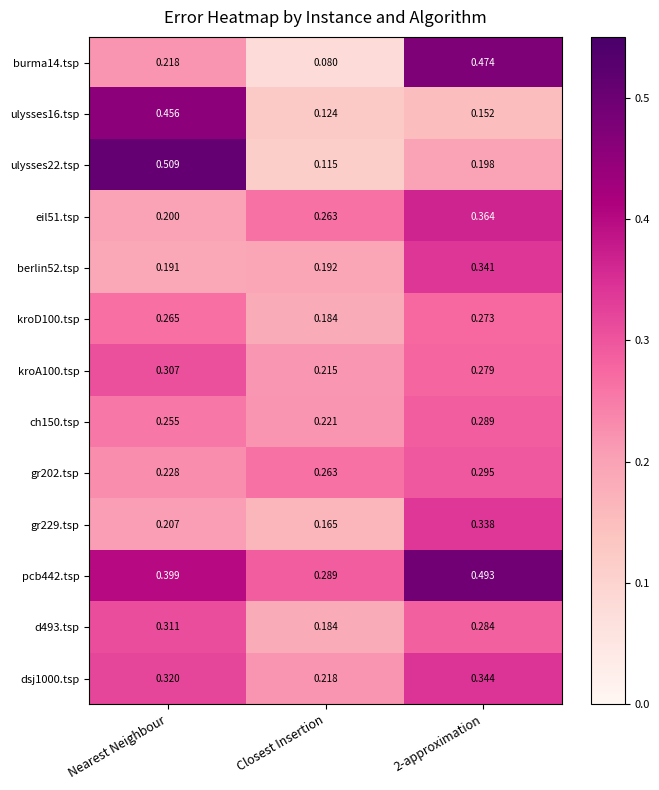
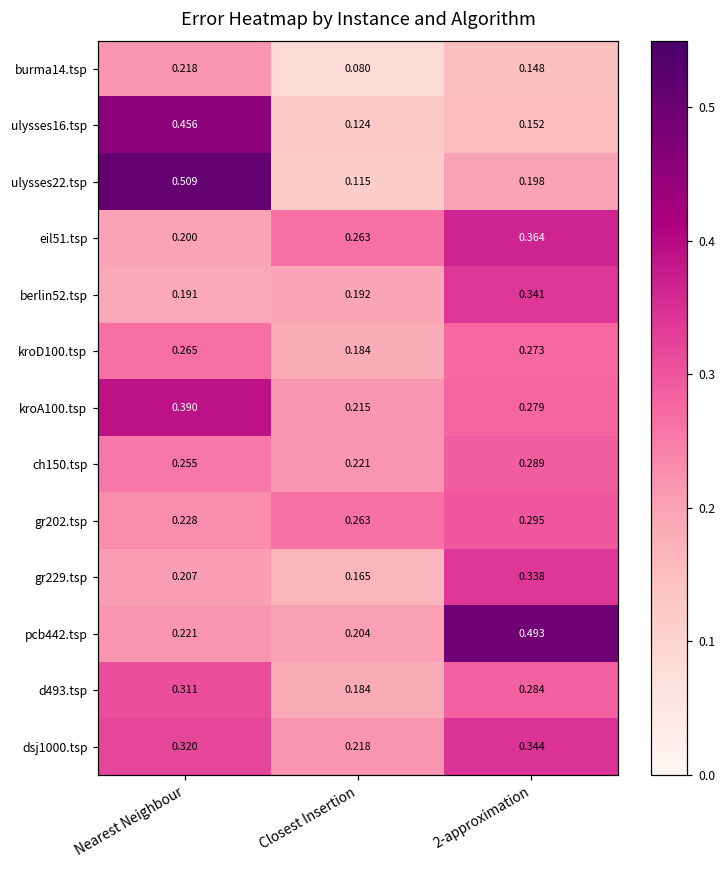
  {
    "burma14.tsp": {
      "Nearest Neighbour": 0.218,
      "Closest Insertion": 0.080,
-     "2-approximation": 0.474
+     "2-approximation": 0.148
    },
    "ulysses16.tsp": {
      "Nearest Neighbour": 0.456,
      "Closest Insertion": 0.124,
      "2-approximation": 0.152
    },
    "ulysses22.tsp": {
      "Nearest Neighbour": 0.509,
      "Closest Insertion": 0.115,
      "2-approximation": 0.198
    },
    "eil51.tsp": {
      "Nearest Neighbour": 0.200,
      "Closest Insertion": 0.263,
      "2-approximation": 0.364
    },
    "berlin52.tsp": {
      "Nearest Neighbour": 0.191,
      "Closest Insertion": 0.192,
      "2-approximation": 0.341
    },
    "kroD100.tsp": {
      "Nearest Neighbour": 0.265,
      "Closest Insertion": 0.184,
      "2-approximation": 0.273
    },
    "kroA100.tsp": {
-     "Nearest Neighbour": 0.307,
+     "Nearest Neighbour": 0.390,
      "Closest Insertion": 0.215,
      "2-approximation": 0.279
    },
    "ch150.tsp": {
      "Nearest Neighbour": 0.255,
      "Closest Insertion": 0.221,
      "2-approximation": 0.289
    },
    "gr202.tsp": {
      "Nearest Neighbour": 0.228,
      "Closest Insertion": 0.263,
      "2-approximation": 0.295
    },
    "gr229.tsp": {
      "Nearest Neighbour": 0.207,
      "Closest Insertion": 0.165,
      "2-approximation": 0.338
    },
    "pcb442.tsp": {
-     "Nearest Neighbour": 0.399,
-     "Closest Insertion": 0.289,
+     "Nearest Neighbour": 0.221,
+     "Closest Insertion": 0.204,
      "2-approximation": 0.493
    },
    "d493.tsp": {
      "Nearest Neighbour": 0.311,
      "Closest Insertion": 0.184,
      "2-approximation": 0.284
    },
    "dsj1000.tsp": {
      "Nearest Neighbour": 0.320,
      "Closest Insertion": 0.218,
      "2-approximation": 0.344
    }
  }
